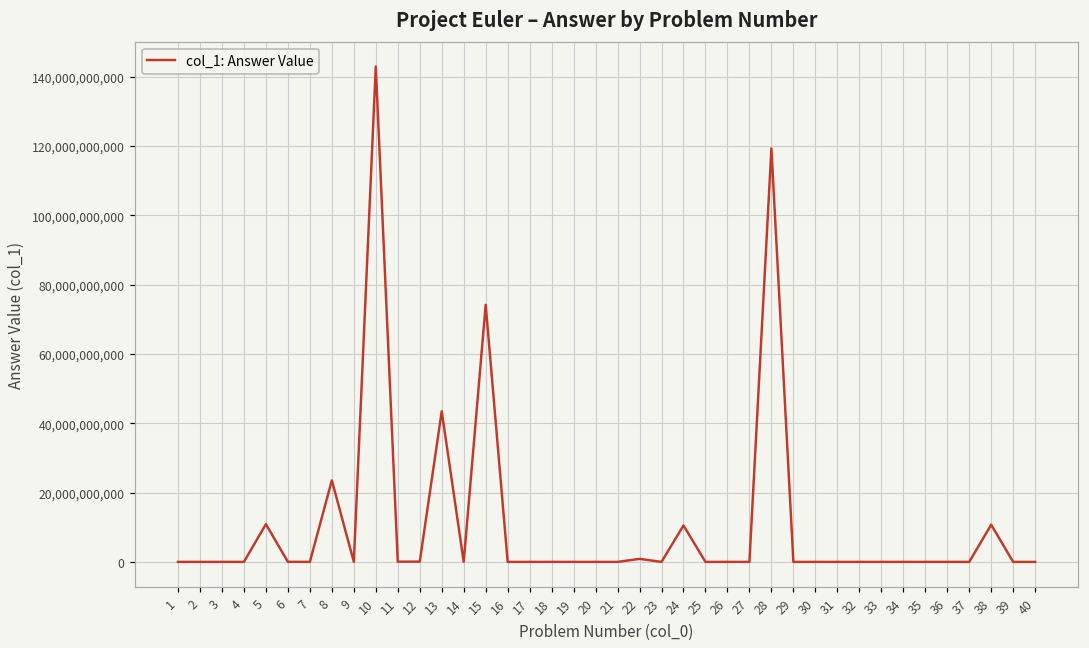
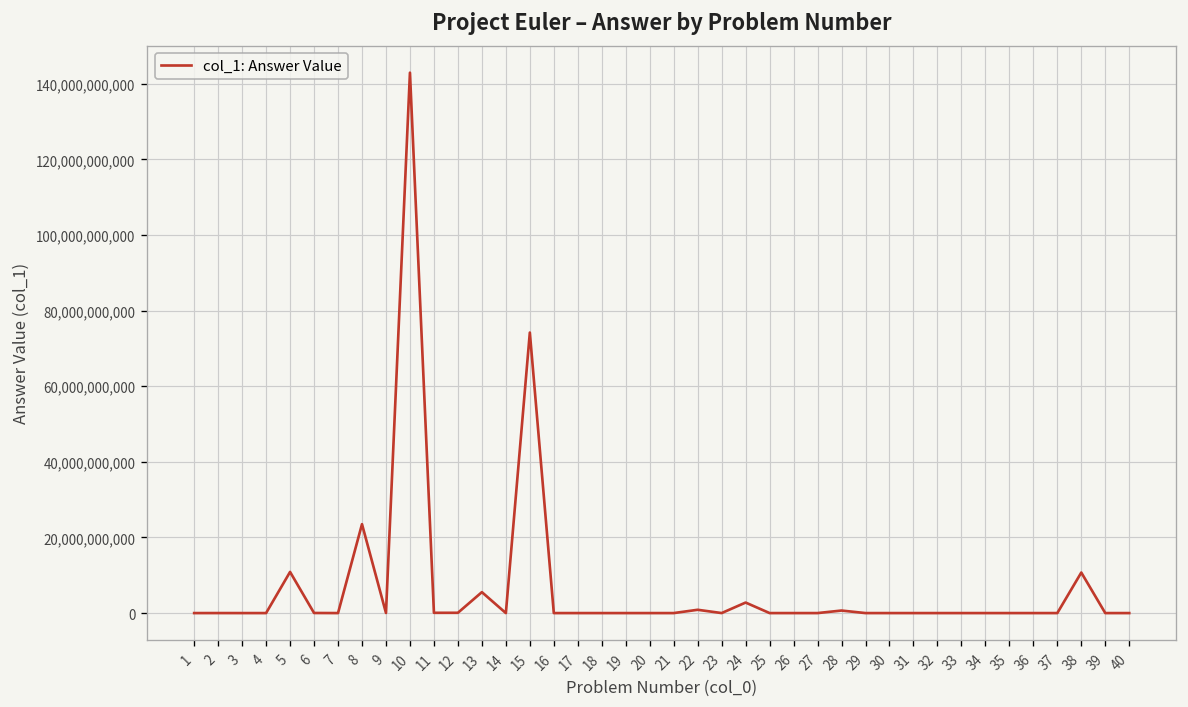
  {
    "1": "0",
    "2": "0",
    "3": "0",
    "4": "0",
    "5": "11,000,000,000",
    "6": "0",
    "7": "0",
    "8": "24,000,000,000",
    "9": "0",
    "10": "143,000,000,000",
    "11": "0",
    "12": "0",
-   "13": "43,000,000,000",
+   "13": "6,000,000,000",
    "14": "0",
    "15": "74,000,000,000",
    "16": "0",
    "17": "0",
    "18": "0",
    "19": "0",
    "20": "0",
    "21": "0",
    "22": "1,000,000,000",
    "23": "0",
-   "24": "11,000,000,000",
+   "24": "3,000,000,000",
    "25": "0",
    "26": "0",
    "27": "0",
-   "28": "119,000,000,000",
+   "28": "1,000,000,000",
    "29": "0",
    "30": "0",
    "31": "0",
    "32": "0",
    "33": "0",
    "34": "0",
    "35": "0",
    "36": "0",
    "37": "0",
    "38": "11,000,000,000",
    "39": "0",
    "40": "0"
  }
